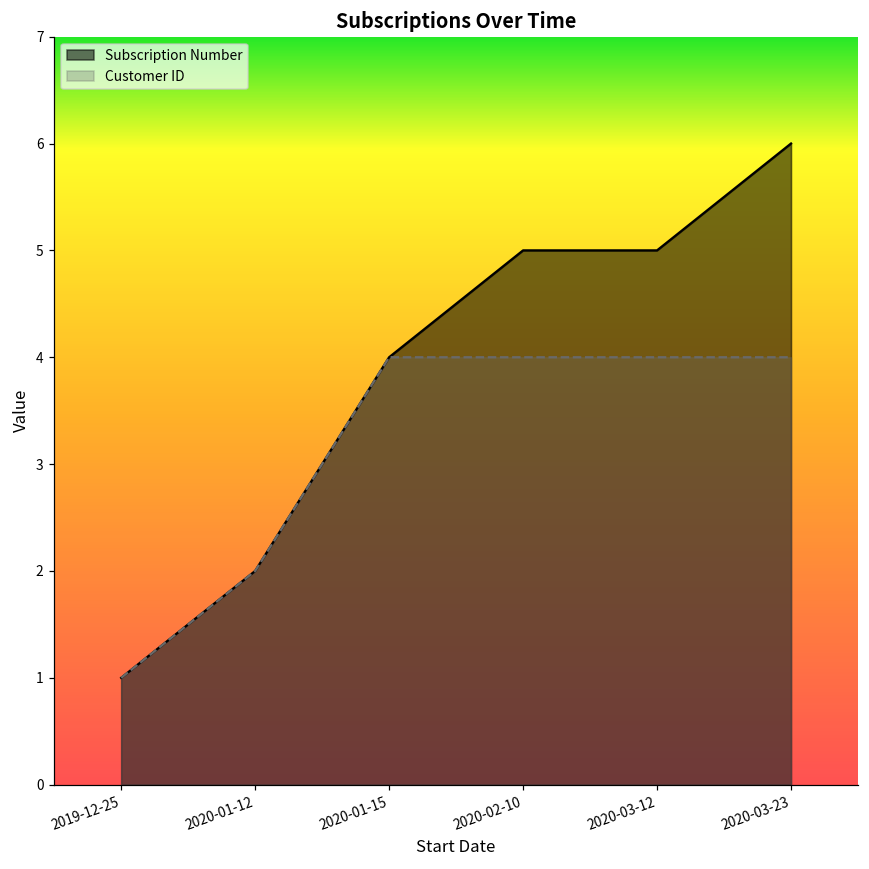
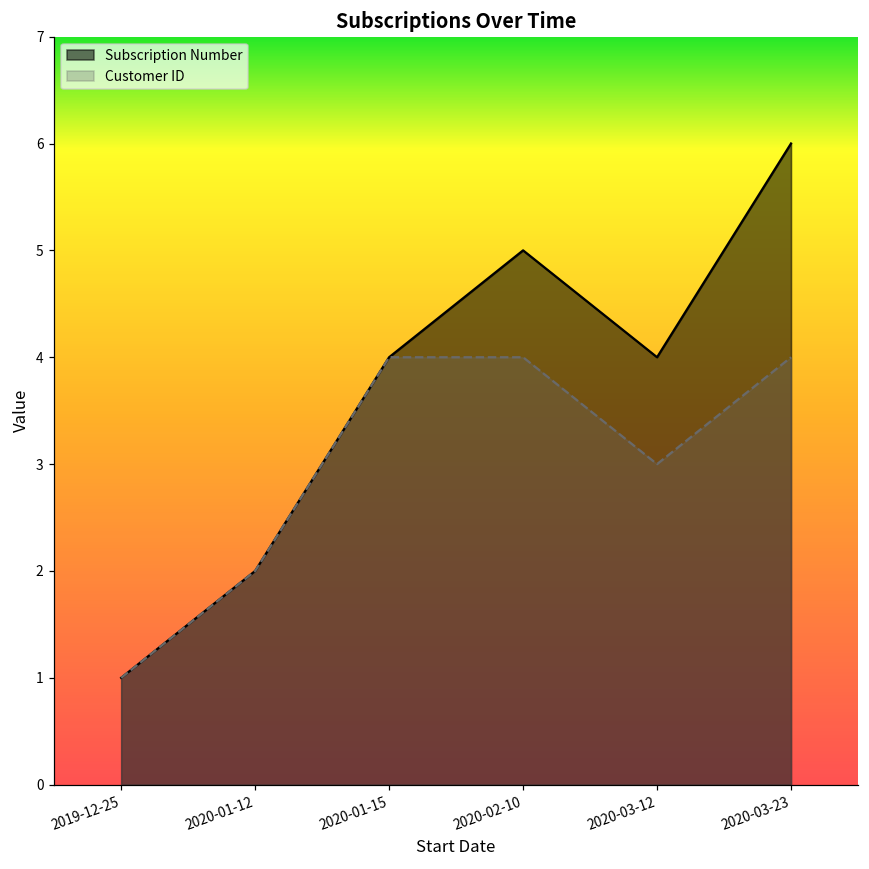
  {
    "Subscription Number": {
      "2020-02-10": 5,
-     "2020-03-12": 5,
+     "2020-03-12": 4,
      "2020-03-23": 6
    },
    "Customer ID": {
      "2020-02-10": 4,
-     "2020-03-12": 4,
+     "2020-03-12": 3,
      "2020-03-23": 4
    }
  }
